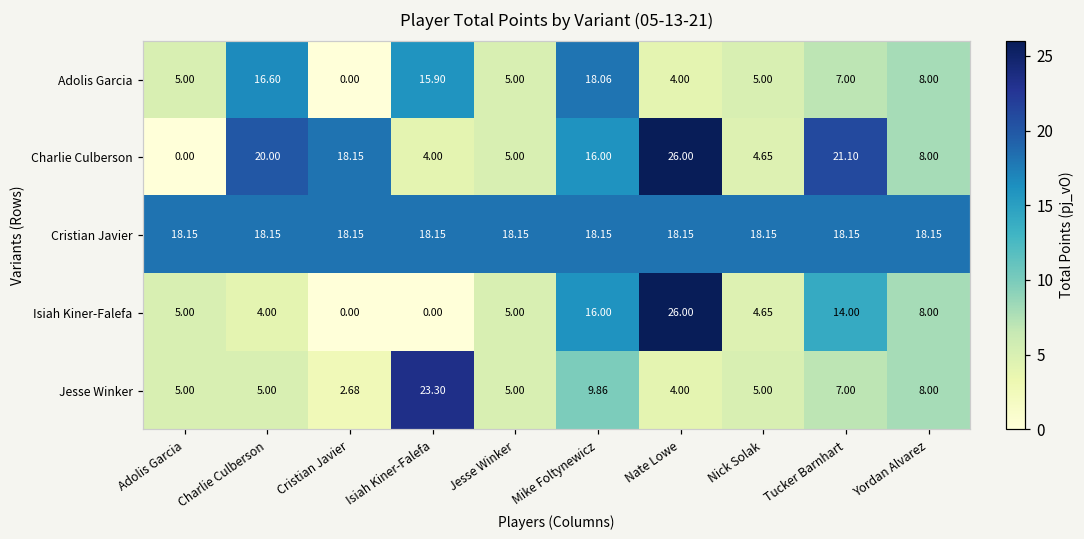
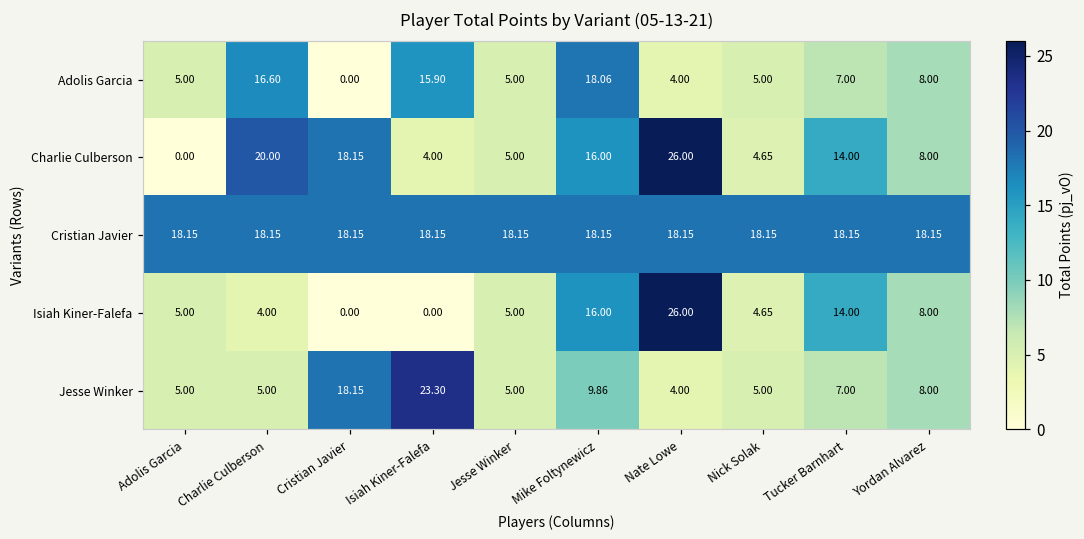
  {
    "Adolis Garcia": {
      "Adolis Garcia": 5.00,
      "Charlie Culberson": 16.60,
      "Cristian Javier": 0.00,
      "Isiah Kiner-Falefa": 15.90,
      "Jesse Winker": 5.00,
      "Mike Foltynewicz": 18.06,
      "Nate Lowe": 4.00,
      "Nick Solak": 5.00,
      "Tucker Barnhart": 7.00,
      "Yordan Alvarez": 8.00
    },
    "Charlie Culberson": {
      "Adolis Garcia": 0.00,
      "Charlie Culberson": 20.00,
      "Cristian Javier": 18.15,
      "Isiah Kiner-Falefa": 4.00,
      "Jesse Winker": 5.00,
      "Mike Foltynewicz": 16.00,
      "Nate Lowe": 26.00,
      "Nick Solak": 4.65,
-     "Tucker Barnhart": 21.10,
+     "Tucker Barnhart": 14.00,
      "Yordan Alvarez": 8.00
    },
    "Cristian Javier": {
      "Adolis Garcia": 18.15,
      "Charlie Culberson": 18.15,
      "Cristian Javier": 18.15,
      "Isiah Kiner-Falefa": 18.15,
      "Jesse Winker": 18.15,
      "Mike Foltynewicz": 18.15,
      "Nate Lowe": 18.15,
      "Nick Solak": 18.15,
      "Tucker Barnhart": 18.15,
      "Yordan Alvarez": 18.15
    },
    "Isiah Kiner-Falefa": {
      "Adolis Garcia": 5.00,
      "Charlie Culberson": 4.00,
      "Cristian Javier": 0.00,
      "Isiah Kiner-Falefa": 0.00,
      "Jesse Winker": 5.00,
      "Mike Foltynewicz": 16.00,
      "Nate Lowe": 26.00,
      "Nick Solak": 4.65,
      "Tucker Barnhart": 14.00,
      "Yordan Alvarez": 8.00
    },
    "Jesse Winker": {
      "Adolis Garcia": 5.00,
      "Charlie Culberson": 5.00,
-     "Cristian Javier": 2.68,
+     "Cristian Javier": 18.15,
      "Isiah Kiner-Falefa": 23.30,
      "Jesse Winker": 5.00,
      "Mike Foltynewicz": 9.86,
      "Nate Lowe": 4.00,
      "Nick Solak": 5.00,
      "Tucker Barnhart": 7.00,
      "Yordan Alvarez": 8.00
    }
  }
